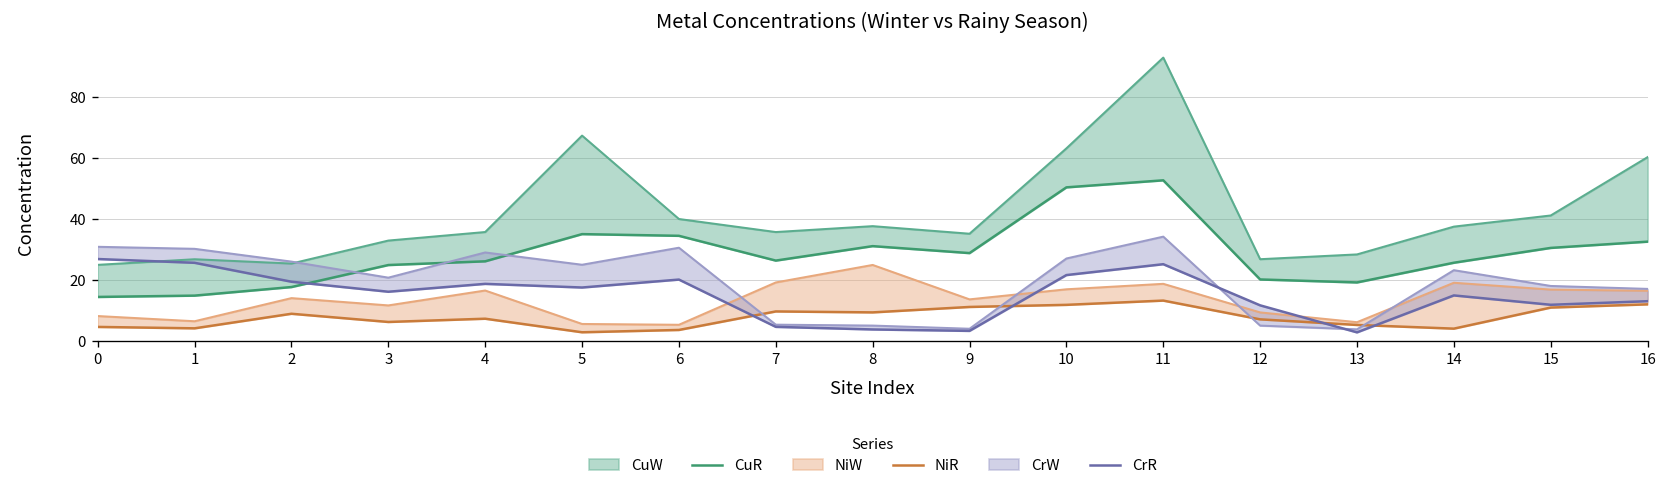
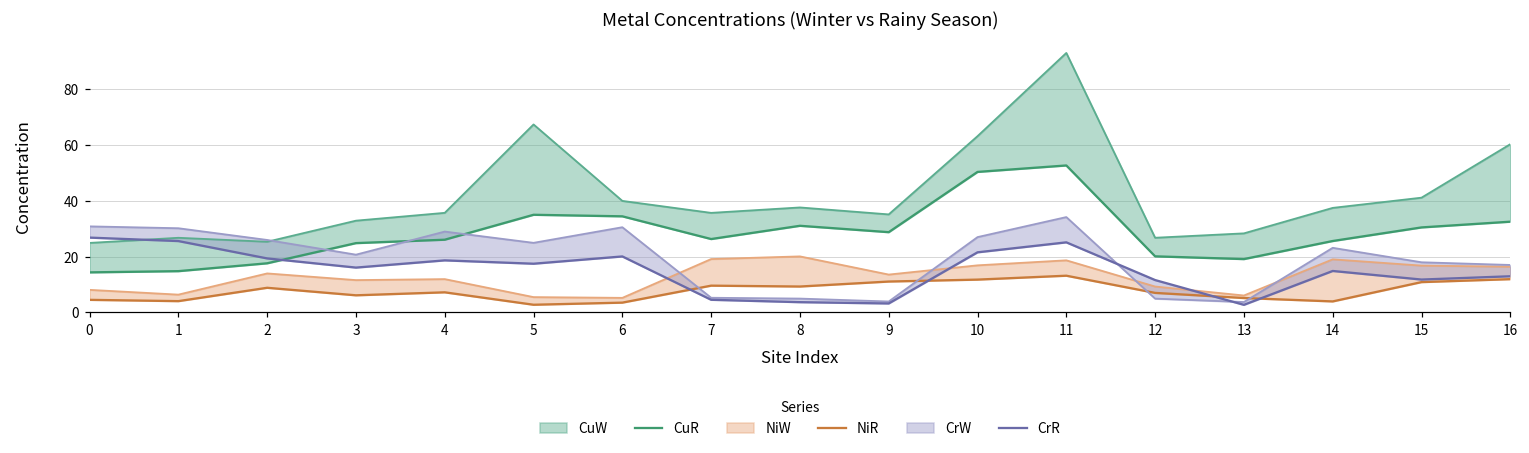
  {
    "NiW": {
      "0": 8,
      "1": 6,
      "2": 14,
      "3": 12,
-     "4": 16,
+     "4": 12,
      "5": 5,
      "6": 5,
      "7": 19,
-     "8": 25,
+     "8": 20,
      "9": 14,
      "10": 17,
      "11": 19,
      "12": 9,
      "14": 19,
      "15": 17
    },
    "NiR": {
      "0": 5,
      "1": 4,
      "2": 9,
      "3": 6,
      "4": 7,
      "5": 3,
      "6": 4,
      "7": 10,
      "8": 9,
      "9": 11,
      "10": 12,
      "11": 13,
      "12": 7,
      "14": 4,
      "16": 12
    },
    "CrR": {
      "0": 27,
      "1": 26,
      "2": 19,
      "3": 16,
      "4": 19,
      "5": 17,
      "6": 20,
      "8": 4,
      "10": 22,
      "11": 25,
      "14": 15,
      "16": 13
    }
  }
